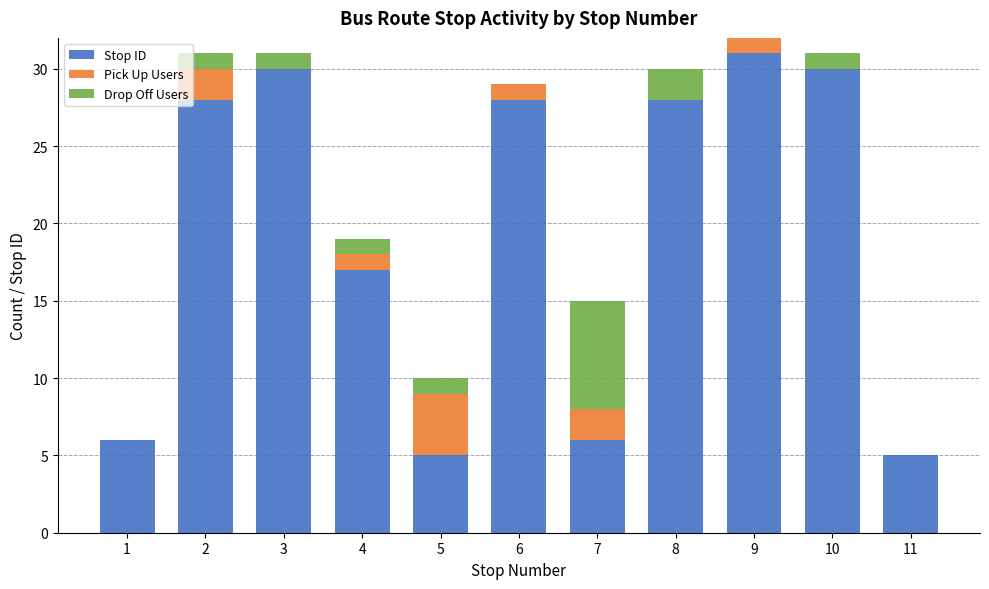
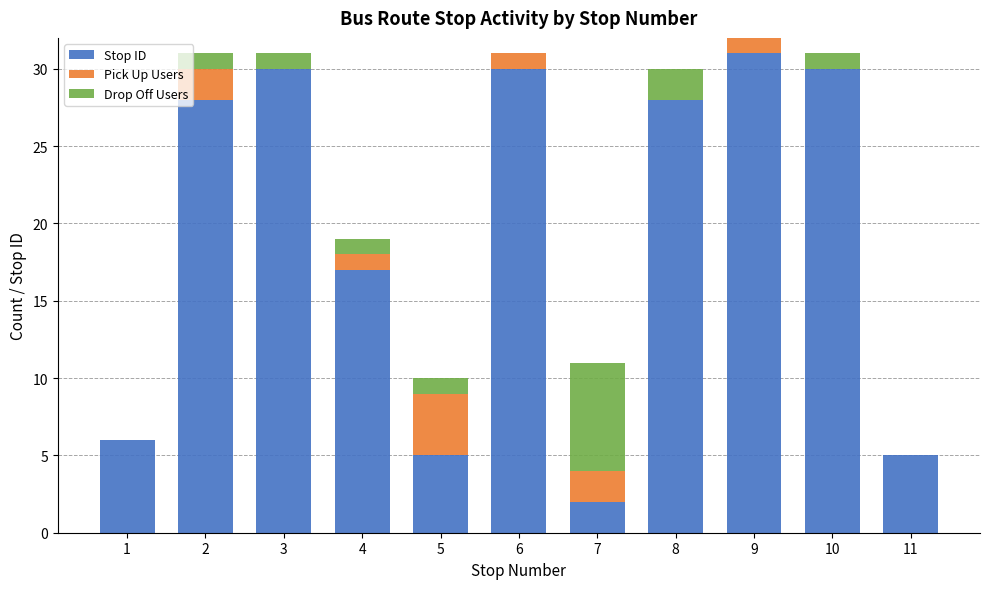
  {
    "Stop ID": {
      "1": 6,
      "2": 28,
      "3": 30,
      "4": 17,
      "5": 5,
-     "6": 28,
-     "7": 6,
+     "6": 30,
+     "7": 2,
      "8": 28,
      "9": 31,
      "10": 30,
      "11": 5
    },
    "Pick Up Users": {
      "1": 0,
      "2": 2,
      "3": 0,
      "4": 1,
      "5": 4,
      "6": 1,
      "7": 2,
      "8": 0,
      "9": 1,
      "10": 0,
      "11": 0
    },
    "Drop Off Users": {
      "1": 0,
      "2": 1,
      "3": 1,
      "4": 1,
      "5": 1,
      "6": 0,
      "7": 7,
      "8": 2,
      "9": 0,
      "10": 1,
      "11": 0
    }
  }
